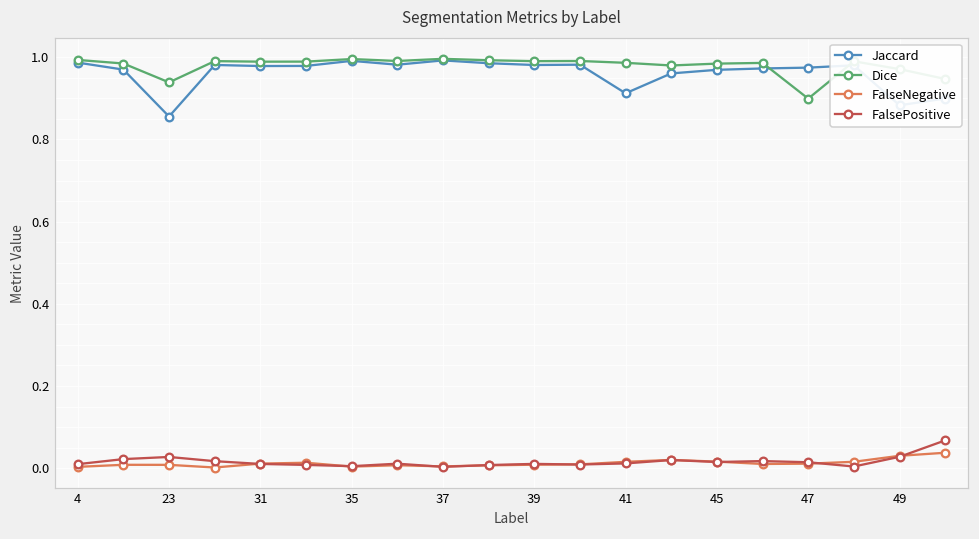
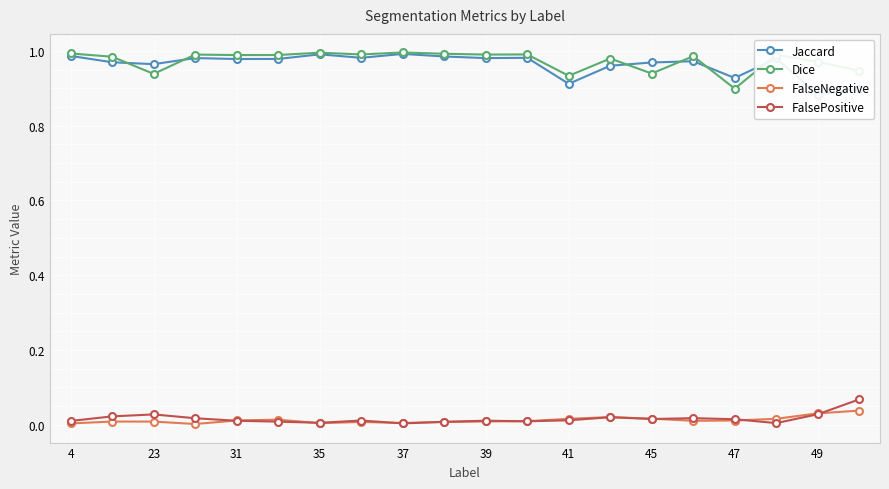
  {
    "Jaccard": {
-     "23": 0.86,
+     "23": 0.96,
      "31": 0.98,
      "39": 0.98,
      "41": 0.91,
      "45": 0.97,
-     "47": 0.97
+     "47": 0.93
    },
    "Dice": {
      "23": 0.94,
      "31": 0.99,
      "39": 0.99,
-     "41": 0.99,
-     "45": 0.98,
+     "41": 0.93,
+     "45": 0.94,
      "47": 0.90
    }
  }
